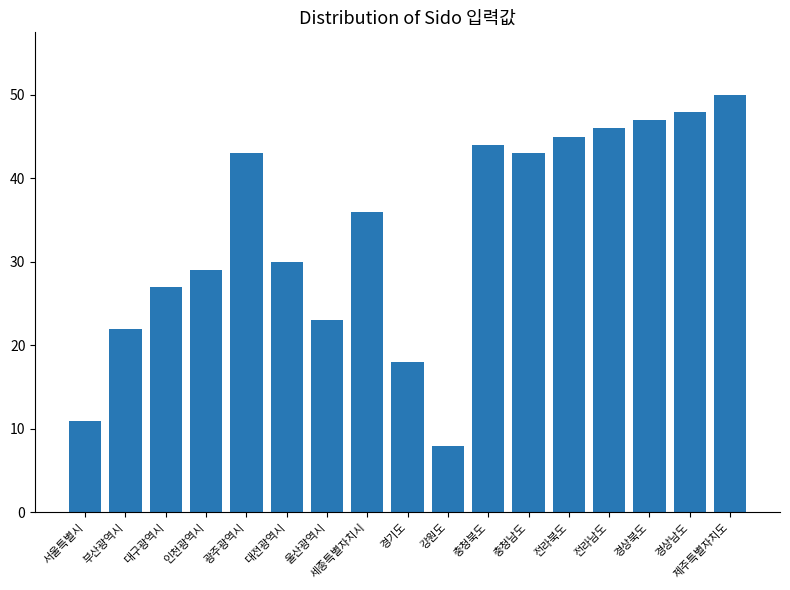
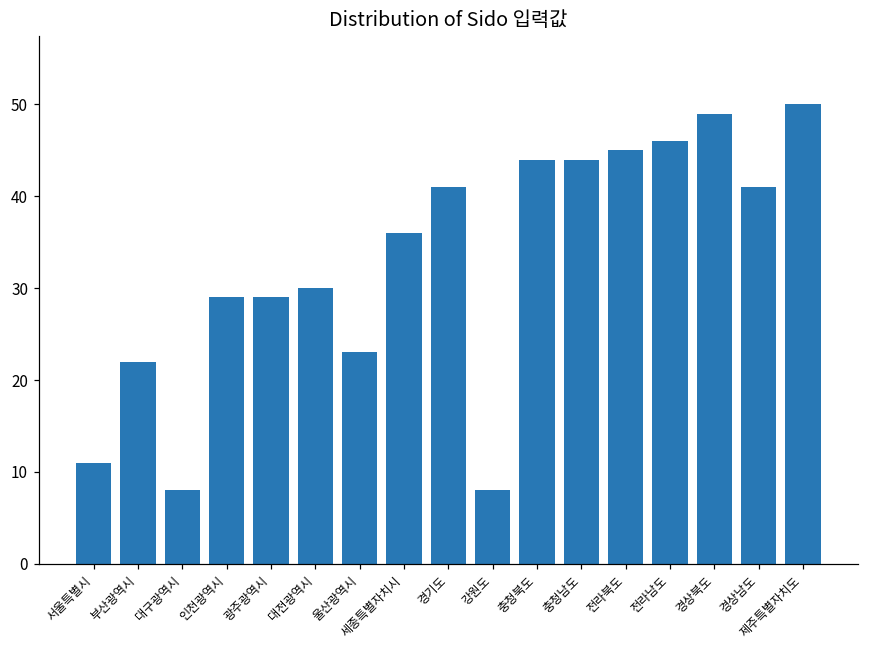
  {
    "서울특별시": 11,
    "부산광역시": 22,
-   "대구광역시": 27,
+   "대구광역시": 8,
    "인천광역시": 29,
-   "광주광역시": 43,
+   "광주광역시": 29,
    "대전광역시": 30,
    "울산광역시": 23,
    "세종특별자치시": 36,
-   "경기도": 18,
+   "경기도": 41,
    "강원도": 8,
    "충청북도": 44,
-   "충청남도": 43,
+   "충청남도": 44,
    "전라북도": 45,
    "전라남도": 46,
-   "경상북도": 47,
-   "경상남도": 48,
+   "경상북도": 49,
+   "경상남도": 41,
    "제주특별자치도": 50
  }
